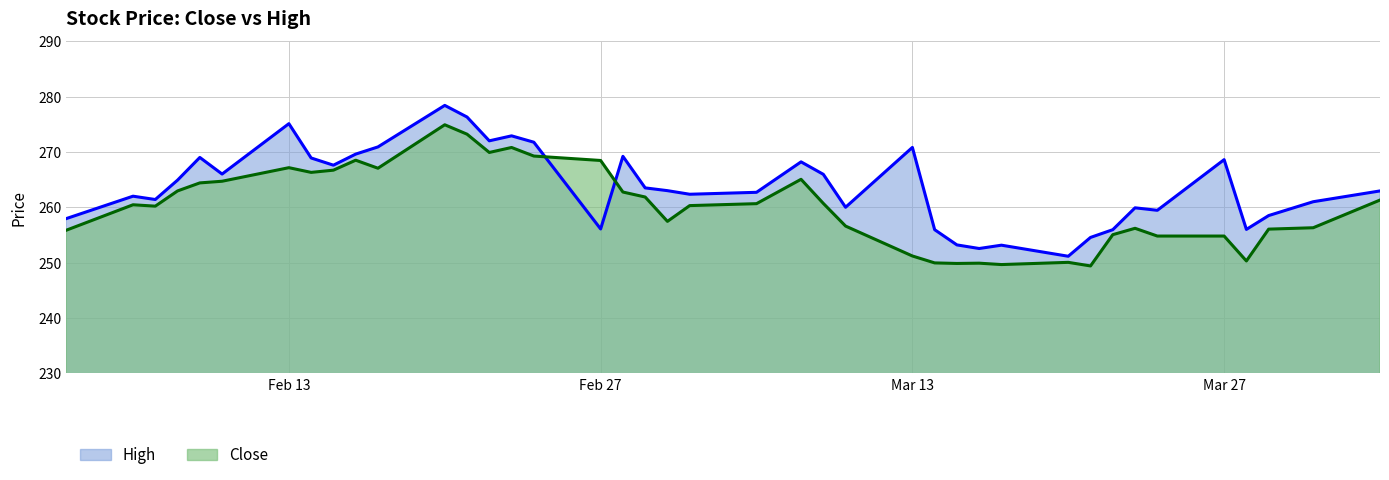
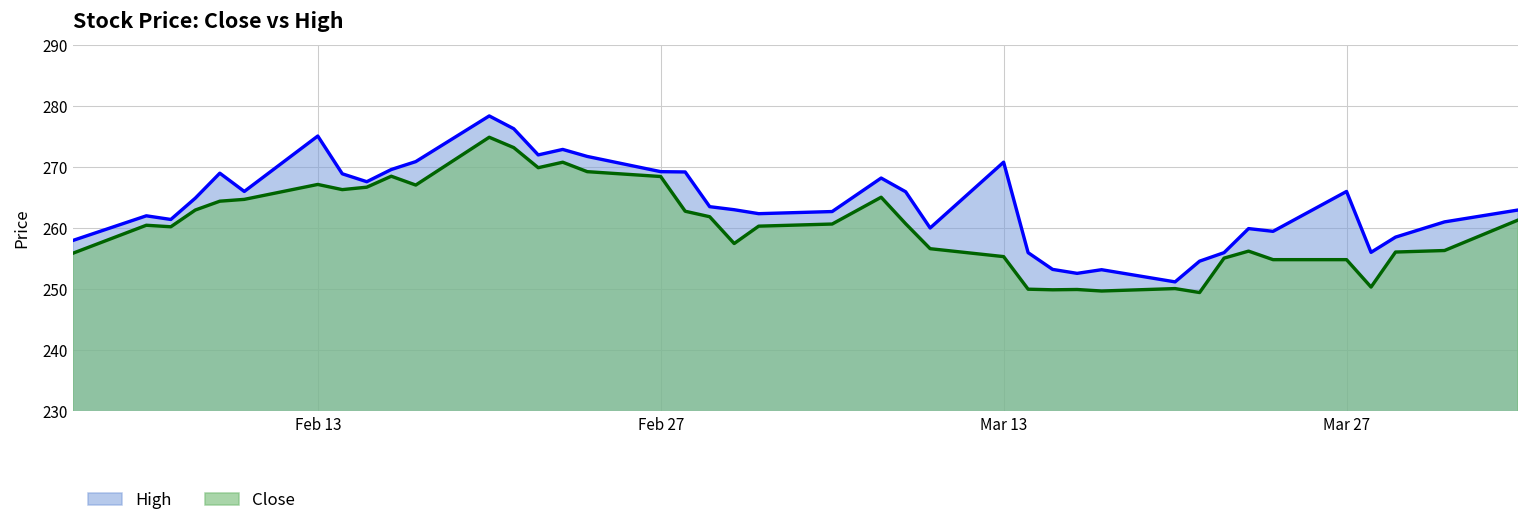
  {
    "High": {
      "Feb 13": 275,
-     "Feb 27": 256,
+     "Feb 27": 269,
      "Mar 13": 271,
-     "Mar 27": 269
+     "Mar 27": 266
    },
    "Close": {
      "Feb 13": 267,
      "Feb 27": 268,
-     "Mar 13": 251,
+     "Mar 13": 255,
      "Mar 27": 255
    }
  }
